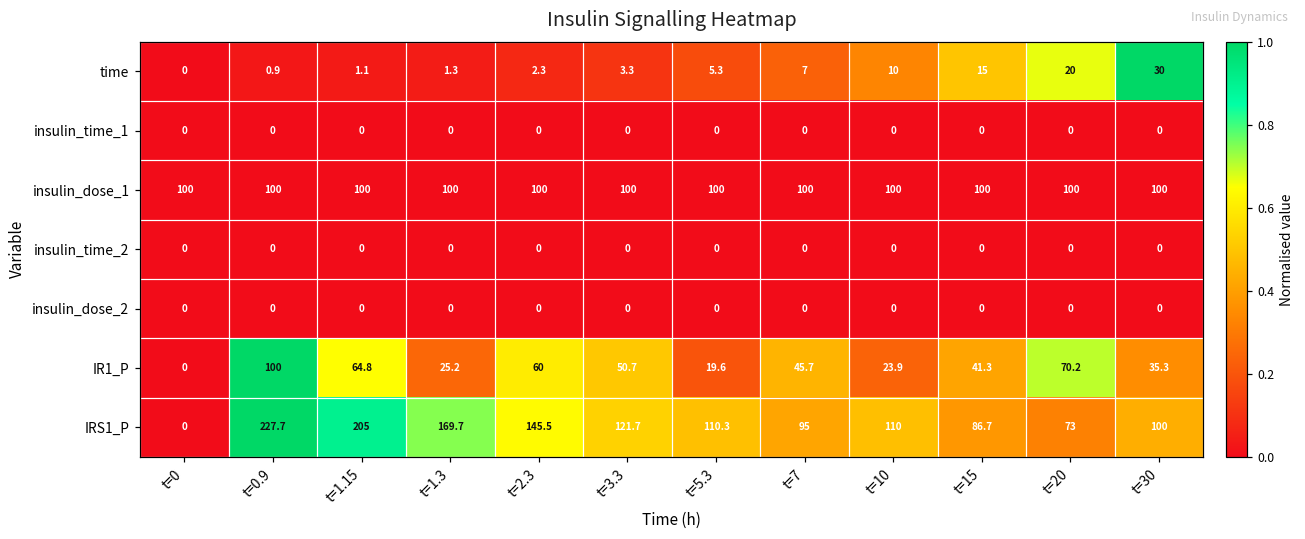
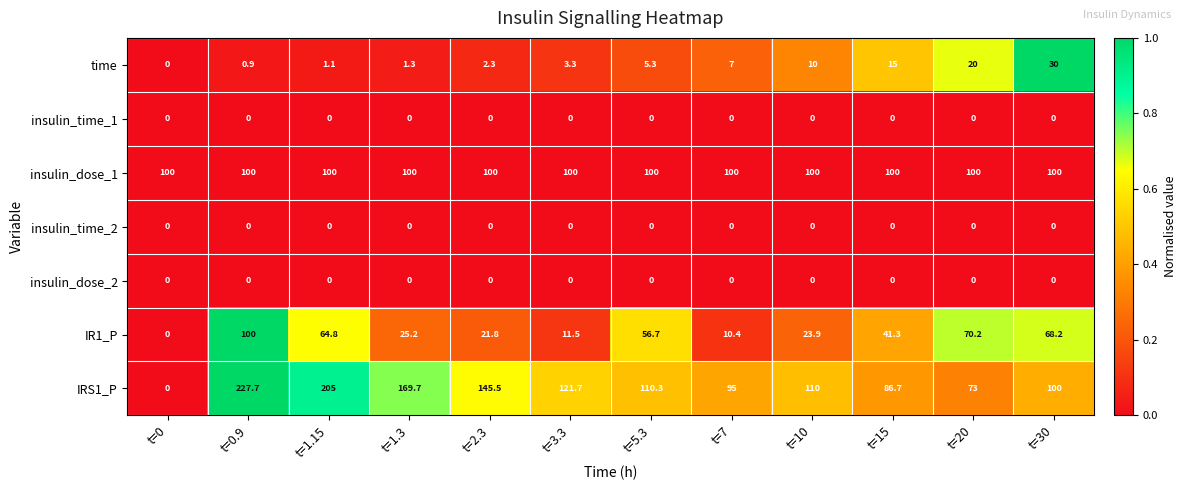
  {
    "time": {
      "t=0": 0,
      "t=0.9": 0.9,
      "t=1.15": 1.1,
      "t=1.3": 1.3,
      "t=2.3": 2.3,
      "t=3.3": 3.3,
      "t=5.3": 5.3,
      "t=7": 7,
      "t=10": 10,
      "t=15": 15,
      "t=20": 20,
      "t=30": 30
    },
    "insulin_time_1": {
      "t=0": 0,
      "t=0.9": 0,
      "t=1.15": 0,
      "t=1.3": 0,
      "t=2.3": 0,
      "t=3.3": 0,
      "t=5.3": 0,
      "t=7": 0,
      "t=10": 0,
      "t=15": 0,
      "t=20": 0,
      "t=30": 0
    },
    "insulin_dose_1": {
      "t=0": 100,
      "t=0.9": 100,
      "t=1.15": 100,
      "t=1.3": 100,
      "t=2.3": 100,
      "t=3.3": 100,
      "t=5.3": 100,
      "t=7": 100,
      "t=10": 100,
      "t=15": 100,
      "t=20": 100,
      "t=30": 100
    },
    "insulin_time_2": {
      "t=0": 0,
      "t=0.9": 0,
      "t=1.15": 0,
      "t=1.3": 0,
      "t=2.3": 0,
      "t=3.3": 0,
      "t=5.3": 0,
      "t=7": 0,
      "t=10": 0,
      "t=15": 0,
      "t=20": 0,
      "t=30": 0
    },
    "insulin_dose_2": {
      "t=0": 0,
      "t=0.9": 0,
      "t=1.15": 0,
      "t=1.3": 0,
      "t=2.3": 0,
      "t=3.3": 0,
      "t=5.3": 0,
      "t=7": 0,
      "t=10": 0,
      "t=15": 0,
      "t=20": 0,
      "t=30": 0
    },
    "IR1_P": {
      "t=0": 0,
      "t=0.9": 100,
      "t=1.15": 64.8,
      "t=1.3": 25.2,
-     "t=2.3": 60,
-     "t=3.3": 50.7,
-     "t=5.3": 19.6,
-     "t=7": 45.7,
+     "t=2.3": 21.8,
+     "t=3.3": 11.5,
+     "t=5.3": 56.7,
+     "t=7": 10.4,
      "t=10": 23.9,
      "t=15": 41.3,
      "t=20": 70.2,
-     "t=30": 35.3
+     "t=30": 68.2
    },
    "IRS1_P": {
      "t=0": 0,
      "t=0.9": 227.7,
      "t=1.15": 205,
      "t=1.3": 169.7,
      "t=2.3": 145.5,
      "t=3.3": 121.7,
      "t=5.3": 110.3,
      "t=7": 95,
      "t=10": 110,
      "t=15": 86.7,
      "t=20": 73,
      "t=30": 100
    }
  }
